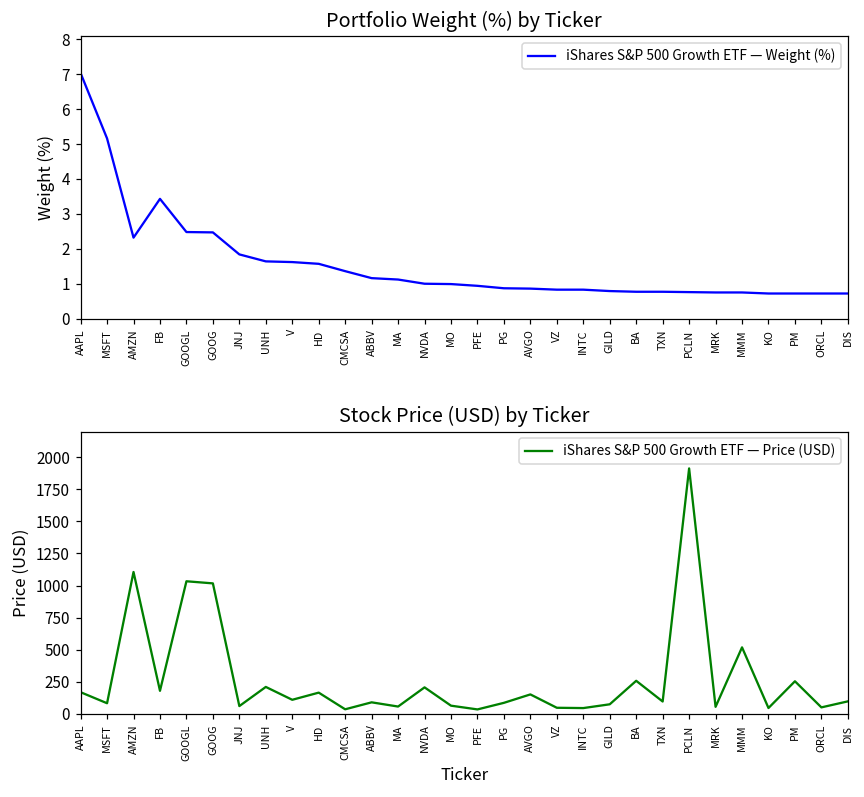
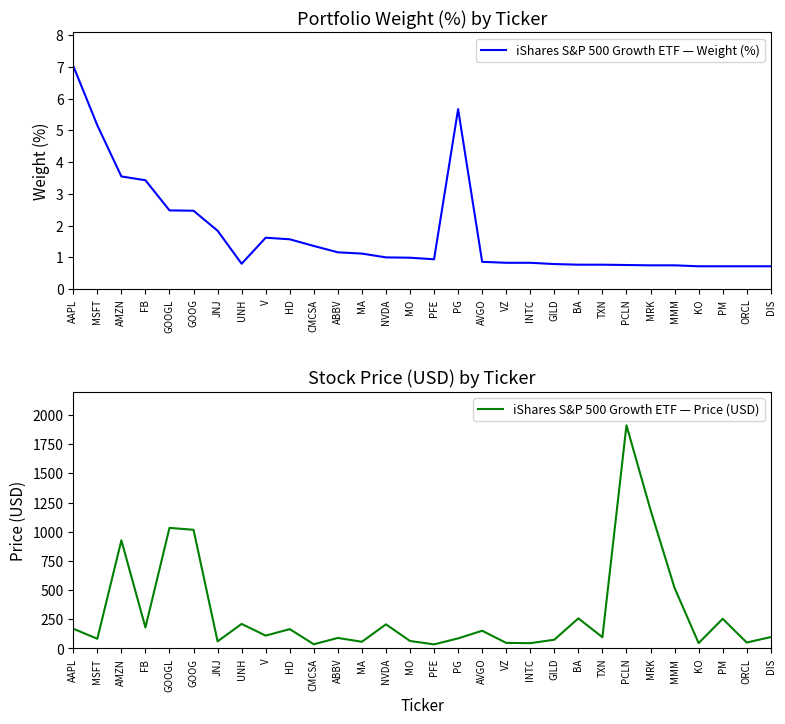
  {
    "Portfolio Weight (%) by Ticker": {
      "AAPL": 7.0,
      "MSFT": 5.2,
-     "AMZN": 2.3,
+     "AMZN": 3.6,
      "FB": 3.4,
      "GOOGL": 2.5,
      "GOOG": 2.5,
      "JNJ": 1.8,
-     "UNH": 1.6,
+     "UNH": 0.8,
      "V": 1.6,
      "HD": 1.6,
      "CMCSA": 1.4,
      "ABBV": 1.2,
      "MA": 1.1,
      "NVDA": 1.0,
      "MO": 1.0,
      "PFE": 0.9,
-     "PG": 0.9,
+     "PG": 5.7,
      "AVGO": 0.9,
      "VZ": 0.8,
      "INTC": 0.8,
      "GILD": 0.8,
      "BA": 0.8,
      "TXN": 0.8,
      "PCLN": 0.8,
      "MRK": 0.8,
      "MMM": 0.8,
      "KO": 0.7,
      "PM": 0.7,
      "ORCL": 0.7,
      "DIS": 0.7
    },
    "Stock Price (USD) by Ticker": {
      "AAPL": 170,
      "MSFT": 80,
-     "AMZN": 1110,
+     "AMZN": 930,
      "FB": 180,
      "GOOGL": 1030,
      "GOOG": 1020,
      "JNJ": 60,
      "UNH": 210,
      "V": 110,
      "HD": 170,
      "CMCSA": 40,
      "ABBV": 90,
      "MA": 60,
      "NVDA": 210,
      "MO": 60,
      "PFE": 40,
      "PG": 90,
      "AVGO": 150,
      "VZ": 50,
      "INTC": 50,
      "GILD": 70,
      "BA": 260,
      "TXN": 100,
      "PCLN": 1910,
-     "MRK": 60,
+     "MRK": 1190,
      "MMM": 520,
      "KO": 50,
      "PM": 250,
      "ORCL": 50,
      "DIS": 100
    }
  }
